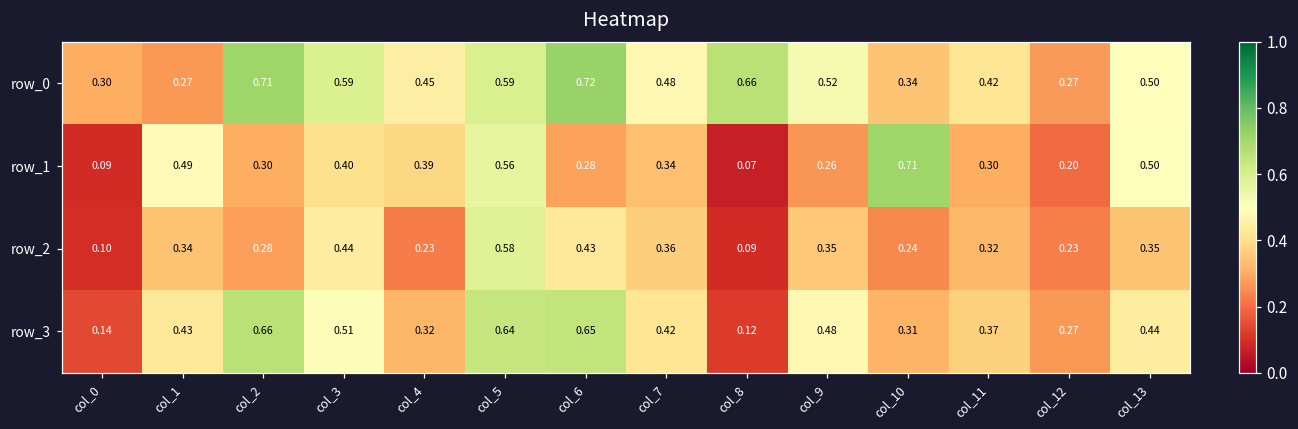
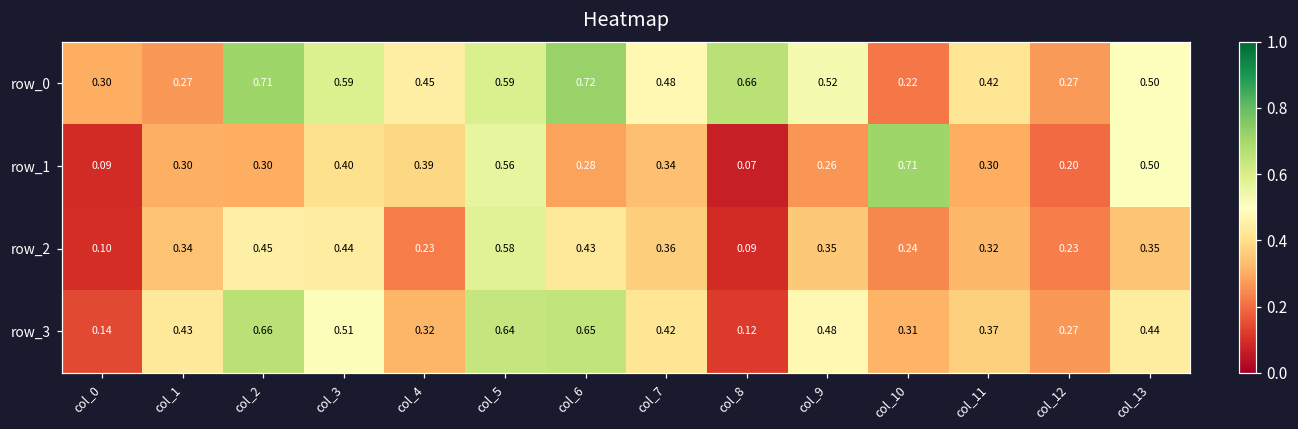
  {
    "row_0": {
      "col_0": 0.30,
      "col_1": 0.27,
      "col_2": 0.71,
      "col_3": 0.59,
      "col_4": 0.45,
      "col_5": 0.59,
      "col_6": 0.72,
      "col_7": 0.48,
      "col_8": 0.66,
      "col_9": 0.52,
-     "col_10": 0.34,
+     "col_10": 0.22,
      "col_11": 0.42,
      "col_12": 0.27,
      "col_13": 0.50
    },
    "row_1": {
      "col_0": 0.09,
-     "col_1": 0.49,
+     "col_1": 0.30,
      "col_2": 0.30,
      "col_3": 0.40,
      "col_4": 0.39,
      "col_5": 0.56,
      "col_6": 0.28,
      "col_7": 0.34,
      "col_8": 0.07,
      "col_9": 0.26,
      "col_10": 0.71,
      "col_11": 0.30,
      "col_12": 0.20,
      "col_13": 0.50
    },
    "row_2": {
      "col_0": 0.10,
      "col_1": 0.34,
-     "col_2": 0.28,
+     "col_2": 0.45,
      "col_3": 0.44,
      "col_4": 0.23,
      "col_5": 0.58,
      "col_6": 0.43,
      "col_7": 0.36,
      "col_8": 0.09,
      "col_9": 0.35,
      "col_10": 0.24,
      "col_11": 0.32,
      "col_12": 0.23,
      "col_13": 0.35
    },
    "row_3": {
      "col_0": 0.14,
      "col_1": 0.43,
      "col_2": 0.66,
      "col_3": 0.51,
      "col_4": 0.32,
      "col_5": 0.64,
      "col_6": 0.65,
      "col_7": 0.42,
      "col_8": 0.12,
      "col_9": 0.48,
      "col_10": 0.31,
      "col_11": 0.37,
      "col_12": 0.27,
      "col_13": 0.44
    }
  }
